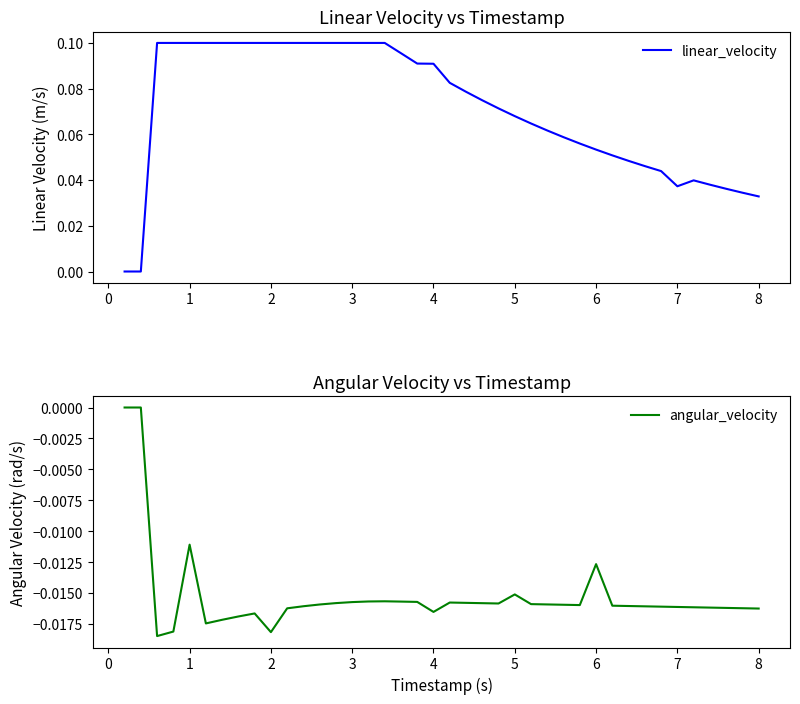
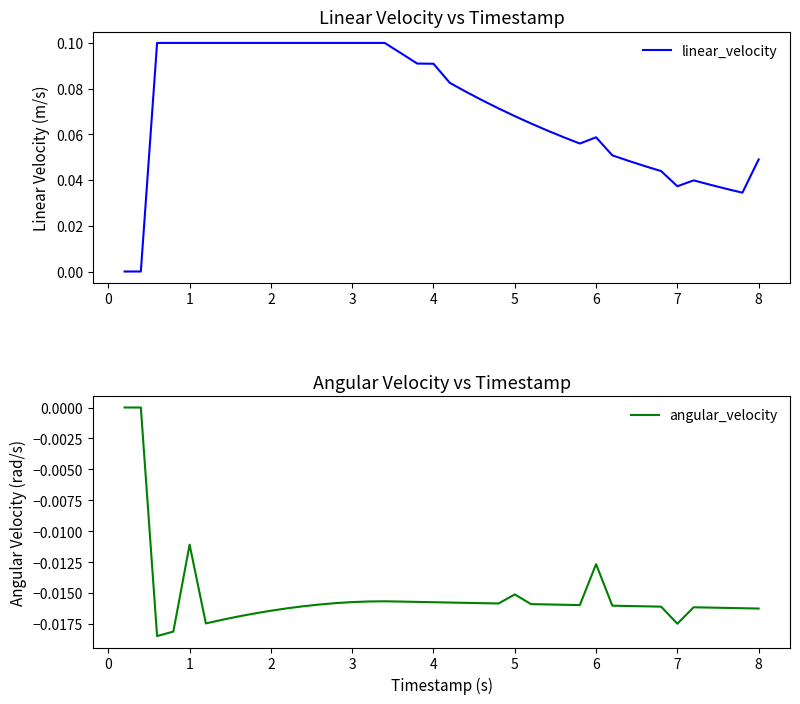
  {
    "Linear Velocity vs Timestamp": {
      "1": 0.100,
      "2": 0.100,
      "3": 0.100,
      "4": 0.091,
      "5": 0.068,
-     "6": 0.053,
+     "6": 0.059,
      "7": 0.037,
-     "8": 0.033
+     "8": 0.049
    },
    "Angular Velocity vs Timestamp": {
      "1": -0.0111,
-     "2": -0.0181,
+     "2": -0.0164,
      "3": -0.0157,
-     "4": -0.0165,
+     "4": -0.0157,
      "5": -0.0151,
      "6": -0.0127,
-     "7": -0.0161,
+     "7": -0.0175,
      "8": -0.0162
    }
  }
